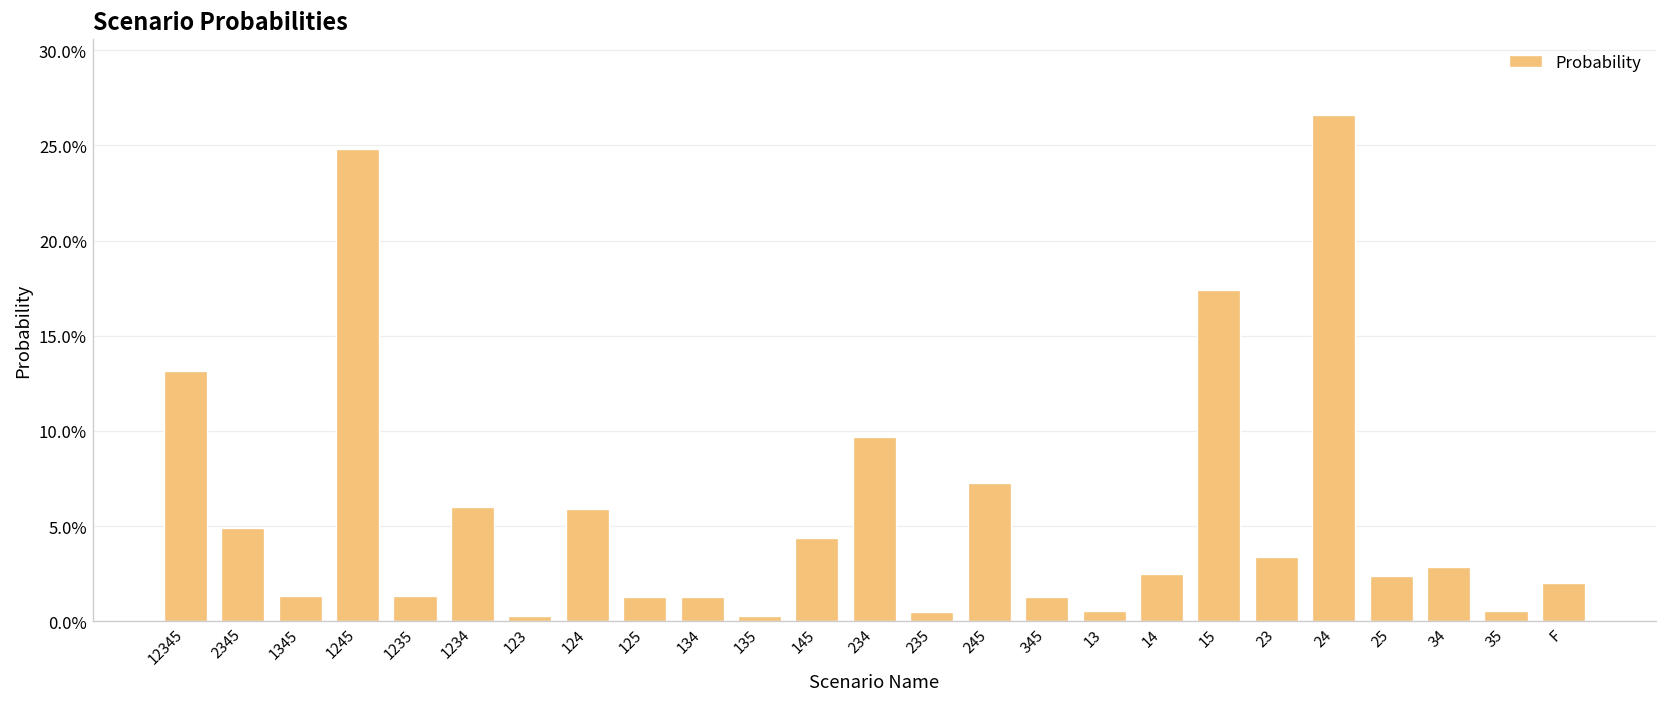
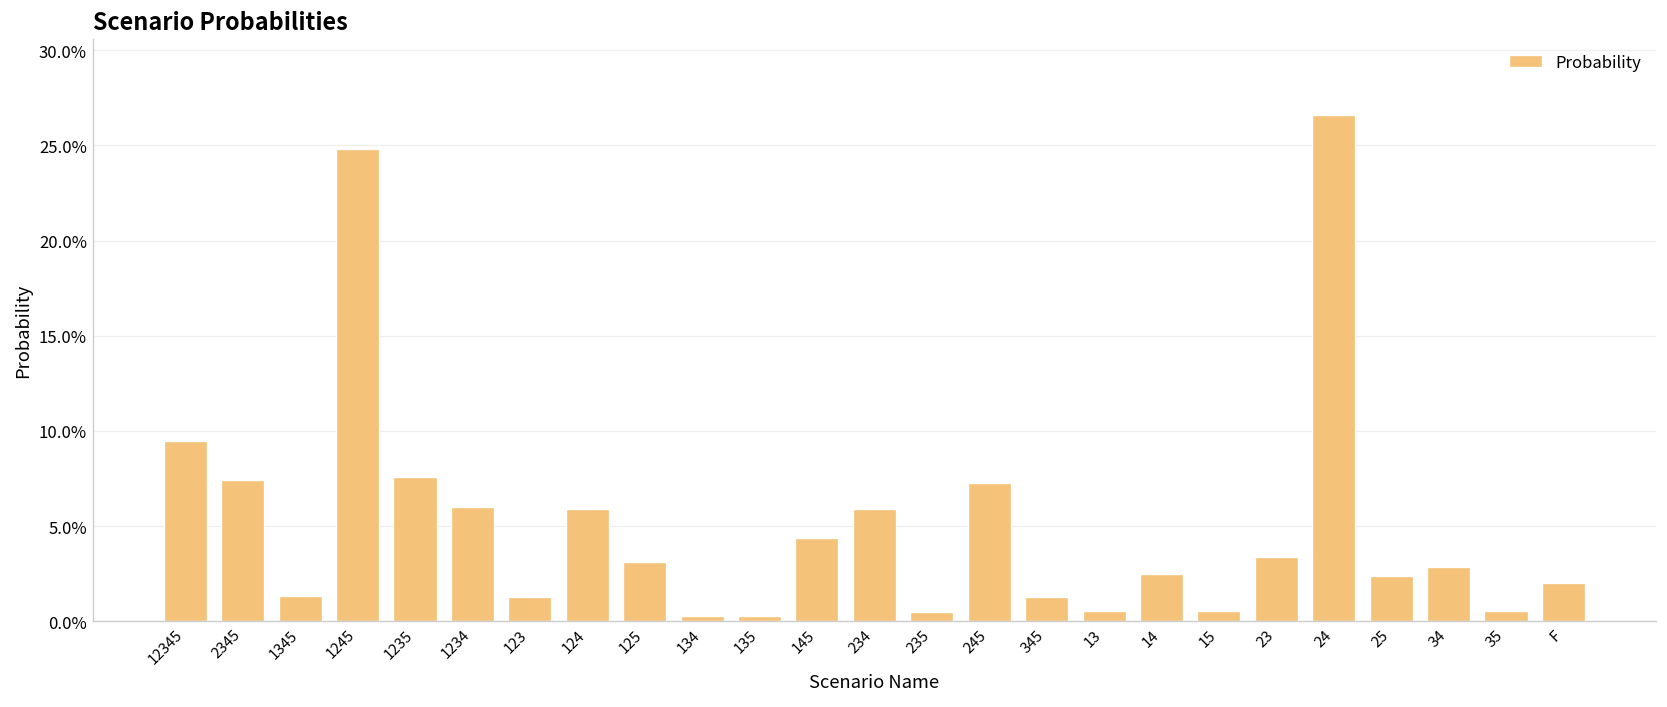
  {
-   "12345": "13.1%",
-   "2345": "4.9%",
+   "12345": "9.5%",
+   "2345": "7.4%",
    "1345": "1.3%",
    "1245": "24.8%",
-   "1235": "1.3%",
+   "1235": "7.6%",
    "1234": "6.0%",
-   "123": "0.3%",
+   "123": "1.3%",
    "124": "5.9%",
-   "125": "1.3%",
-   "134": "1.3%",
+   "125": "3.1%",
+   "134": "0.3%",
    "135": "0.3%",
    "145": "4.4%",
-   "234": "9.7%",
+   "234": "5.9%",
    "235": "0.5%",
    "245": "7.3%",
    "345": "1.3%",
    "13": "0.6%",
    "14": "2.5%",
-   "15": "17.4%",
+   "15": "0.6%",
    "23": "3.4%",
    "24": "26.6%",
    "25": "2.4%",
    "34": "2.8%",
    "35": "0.6%",
    "F": "2.0%"
  }
